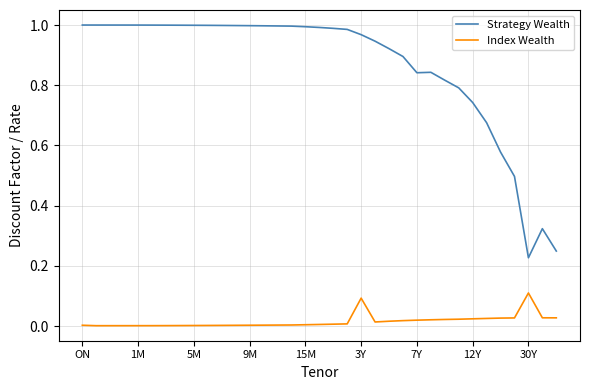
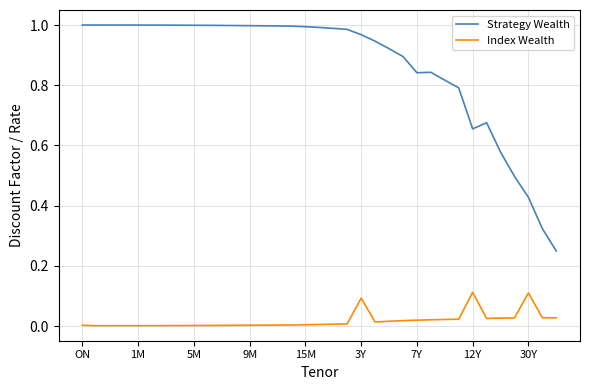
  {
    "Strategy Wealth": {
      "ON": 1.00,
      "1M": 1.00,
      "5M": 1.00,
      "9M": 1.00,
      "15M": 0.99,
      "3Y": 0.97,
      "7Y": 0.84,
-     "12Y": 0.74,
-     "30Y": 0.23
+     "12Y": 0.65,
+     "30Y": 0.43
    },
    "Index Wealth": {
      "ON": 0.00,
      "1M": 0.00,
      "5M": 0.00,
      "9M": 0.00,
      "15M": 0.00,
      "3Y": 0.09,
      "7Y": 0.02,
-     "12Y": 0.02,
+     "12Y": 0.11,
      "30Y": 0.11
    }
  }
